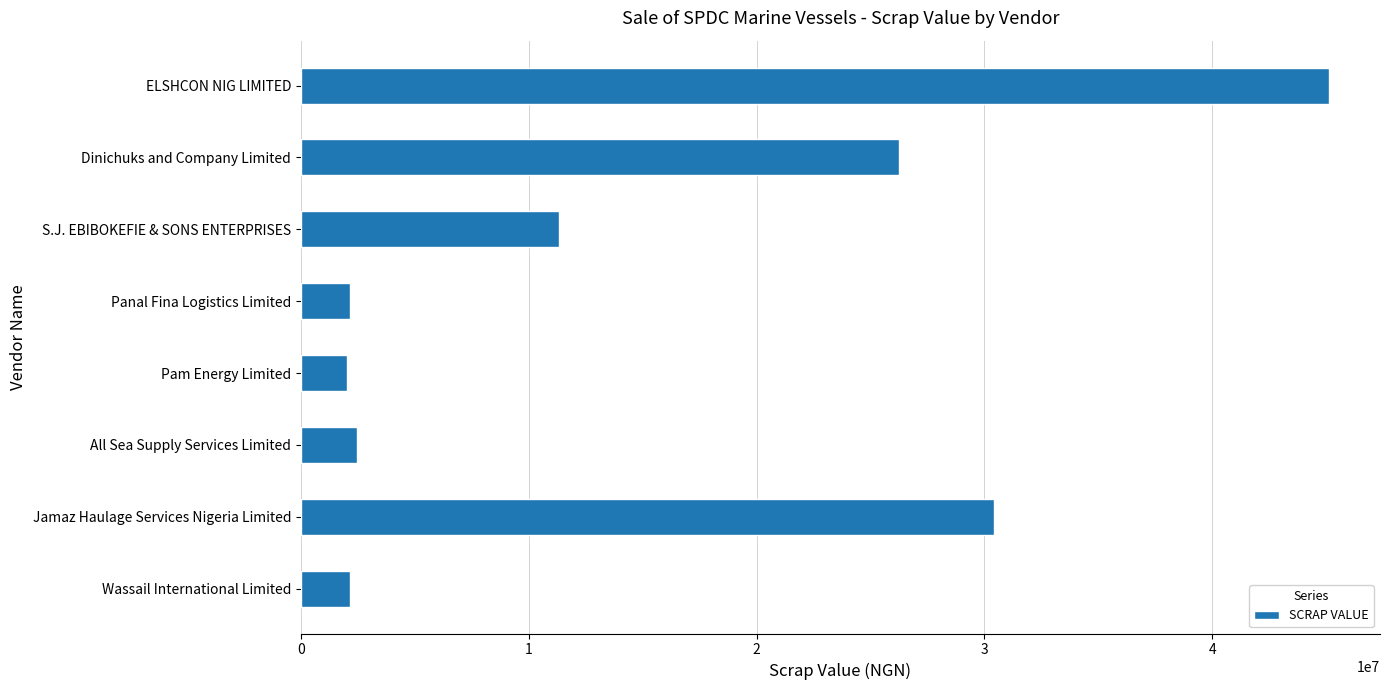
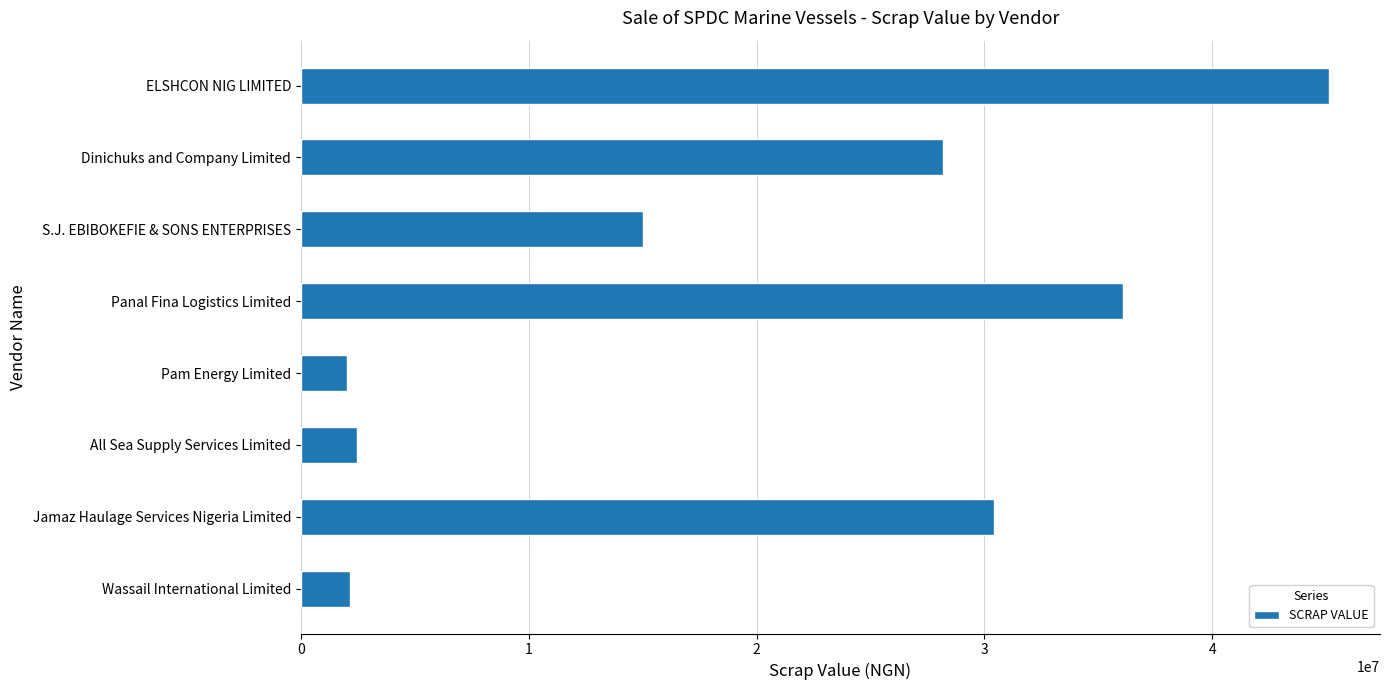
  {
    "ELSHCON NIG LIMITED": 45100000,
-   "Dinichuks and Company Limited": 26200000,
-   "S.J. EBIBOKEFIE & SONS ENTERPRISES": 11300000,
-   "Panal Fina Logistics Limited": 2100000,
+   "Dinichuks and Company Limited": 28200000,
+   "S.J. EBIBOKEFIE & SONS ENTERPRISES": 15000000,
+   "Panal Fina Logistics Limited": 36100000,
    "Pam Energy Limited": 2000000,
    "All Sea Supply Services Limited": 2500000,
    "Jamaz Haulage Services Nigeria Limited": 30400000,
    "Wassail International Limited": 2100000
  }
